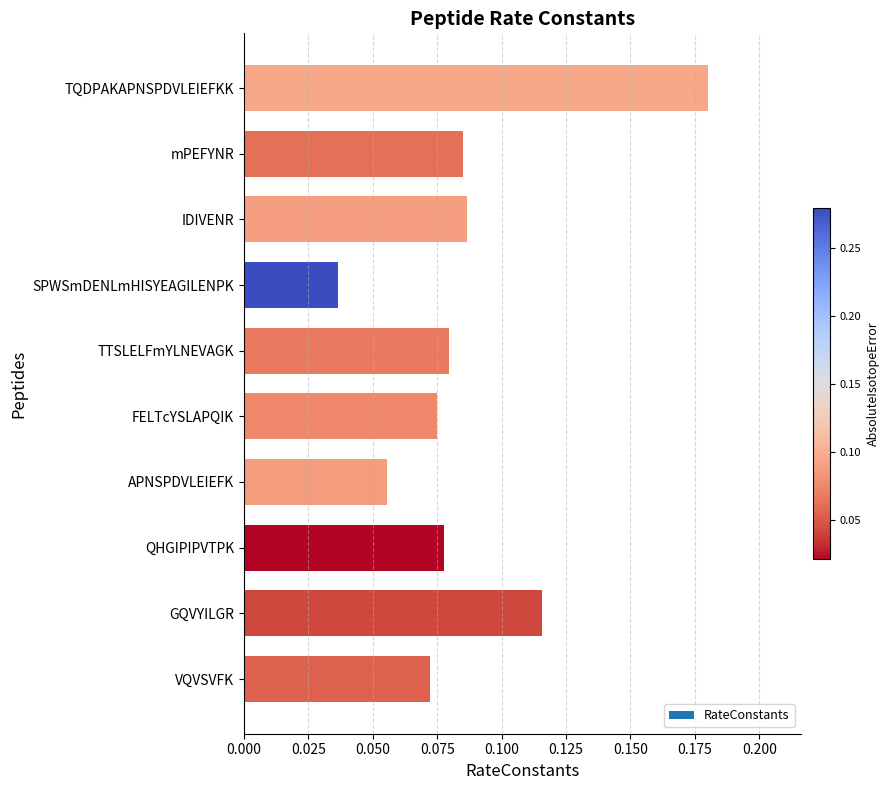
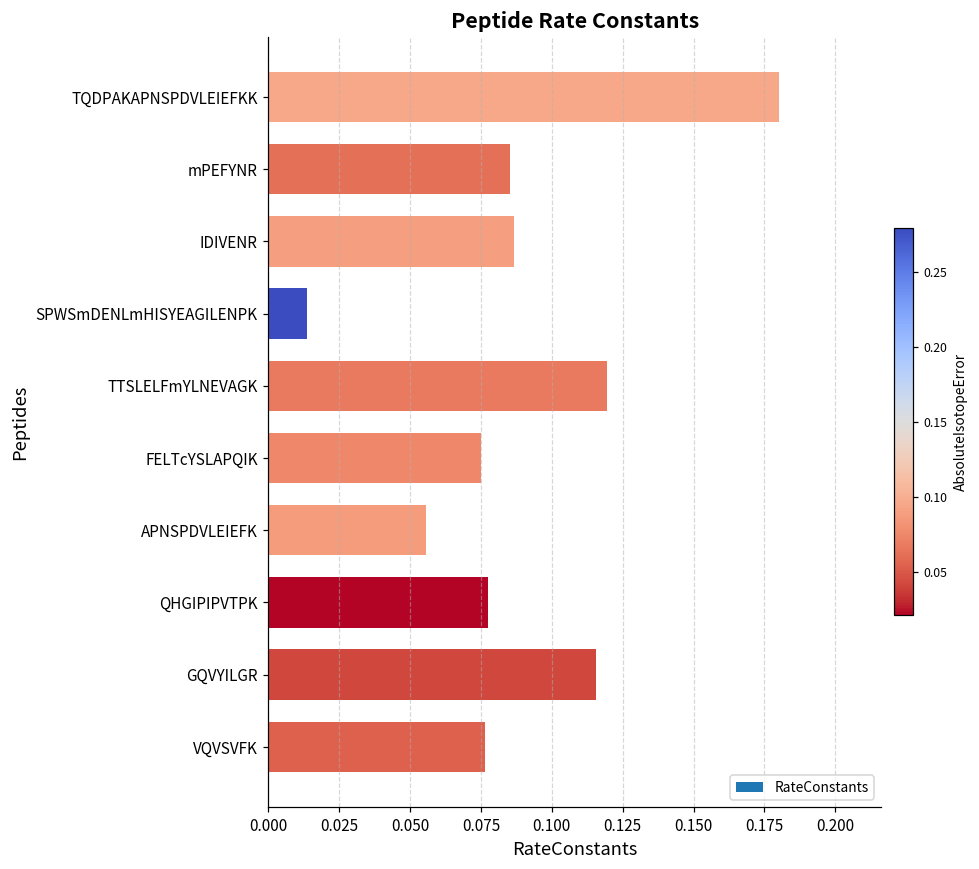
  {
    "TQDPAKAPNSPDVLEIEFKK": 0.180,
    "mPEFYNR": 0.085,
    "IDIVENR": 0.087,
-   "SPWSmDENLmHISYEAGILENPK": 0.036,
-   "TTSLELFmYLNEVAGK": 0.079,
+   "SPWSmDENLmHISYEAGILENPK": 0.014,
+   "TTSLELFmYLNEVAGK": 0.119,
    "FELTcYSLAPQIK": 0.075,
    "APNSPDVLEIEFK": 0.055,
    "QHGIPIPVTPK": 0.078,
    "GQVYILGR": 0.116,
-   "VQVSVFK": 0.072
+   "VQVSVFK": 0.076
  }
